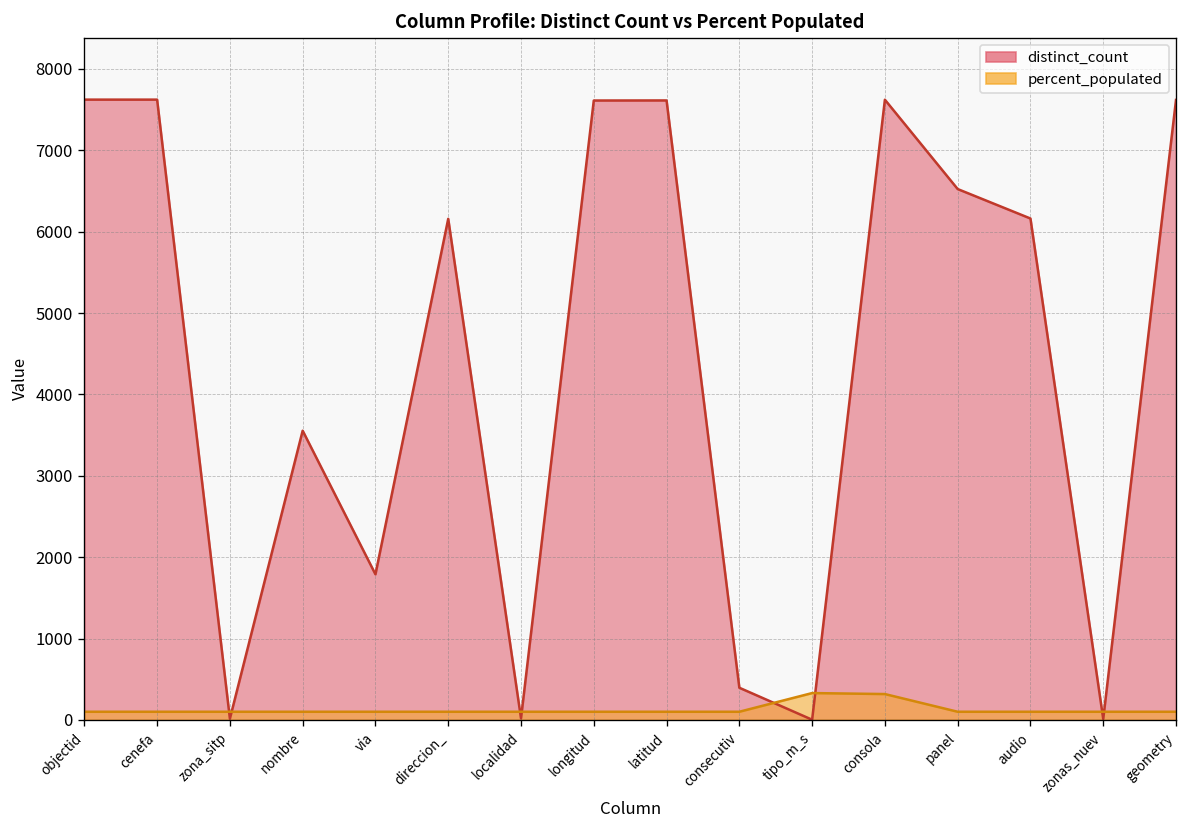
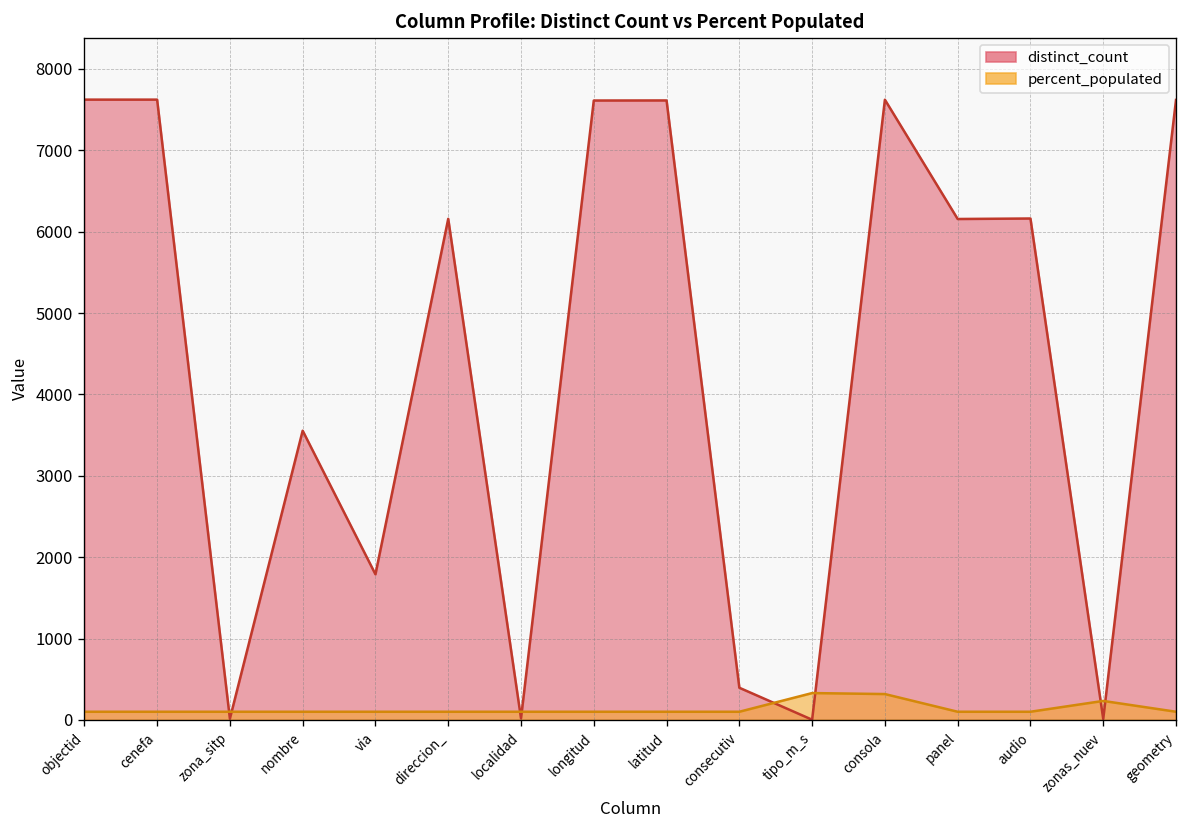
  {
    "distinct_count": {
      "objectid": 7600,
      "cenefa": 7600,
      "zona_sitp": 0,
      "nombre": 3600,
      "via": 1800,
      "direccion_": 6200,
      "localidad": 0,
      "longitud": 7600,
      "latitud": 7600,
      "consecutiv": 400,
      "tipo_m_s": 0,
      "consola": 7600,
-     "panel": 6500,
+     "panel": 6200,
      "audio": 6200,
      "zonas_nuev": 0,
      "geometry": 7600
    },
    "percent_populated": {
      "objectid": 100,
      "cenefa": 100,
      "zona_sitp": 100,
      "nombre": 100,
      "via": 100,
      "direccion_": 100,
      "localidad": 100,
      "longitud": 100,
      "latitud": 100,
      "consecutiv": 100,
      "tipo_m_s": 300,
      "consola": 300,
      "panel": 100,
      "audio": 100,
-     "zonas_nuev": 100,
+     "zonas_nuev": 200,
      "geometry": 100
    }
  }
